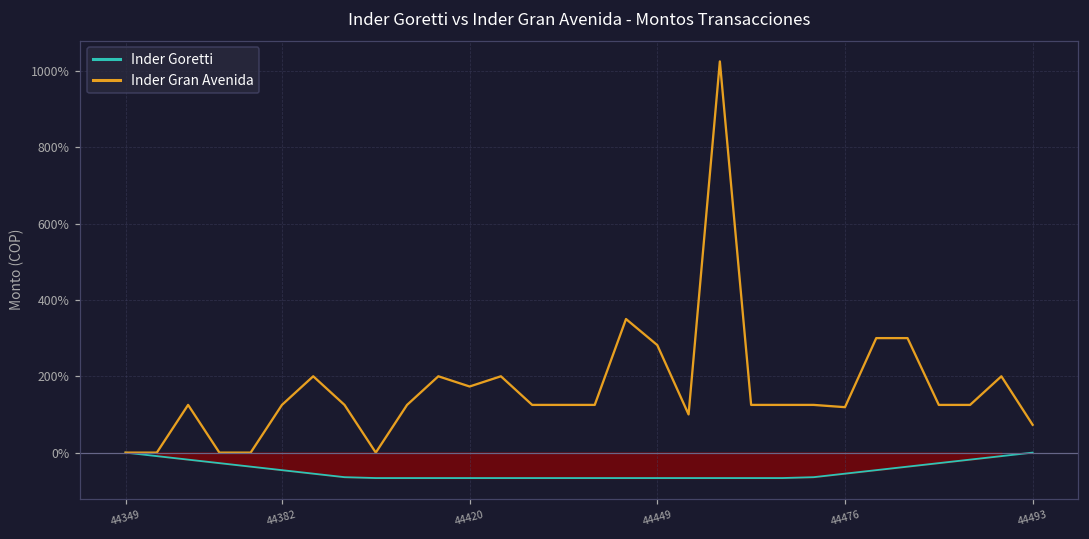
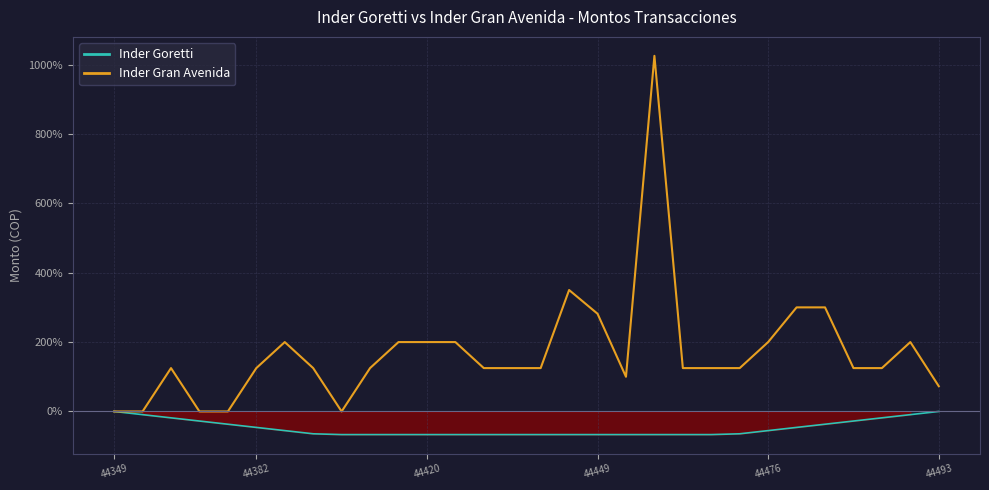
  {
    "Inder Gran Avenida": {
      "44382": "130%",
-     "44420": "170%",
+     "44420": "200%",
      "44449": "280%",
-     "44476": "120%",
+     "44476": "200%",
      "44493": "70%"
    }
  }
